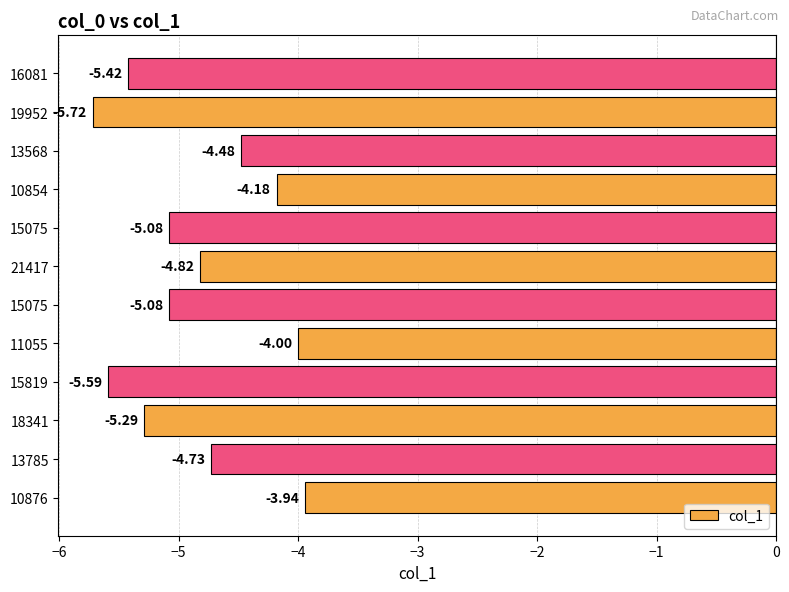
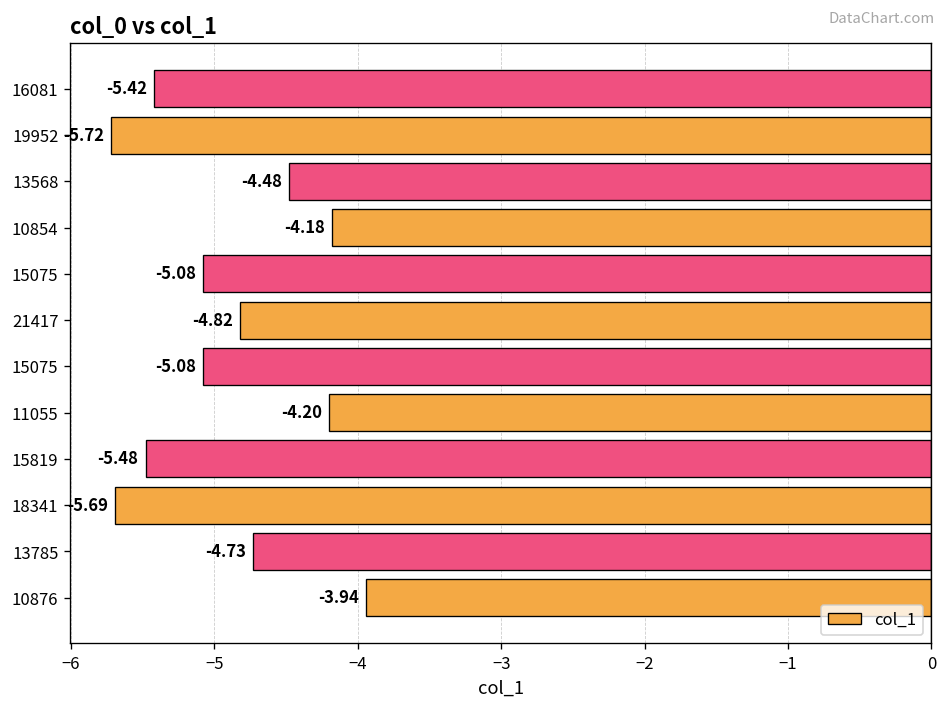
  {
    "16081": -5.42,
    "19952": -5.72,
    "13568": -4.48,
    "10854": -4.18,
    "21417": -4.82,
-   "11055": -4.00,
-   "15819": -5.59,
-   "18341": -5.29,
+   "11055": -4.20,
+   "15819": -5.48,
+   "18341": -5.69,
    "13785": -4.73,
    "10876": -3.94
  }
